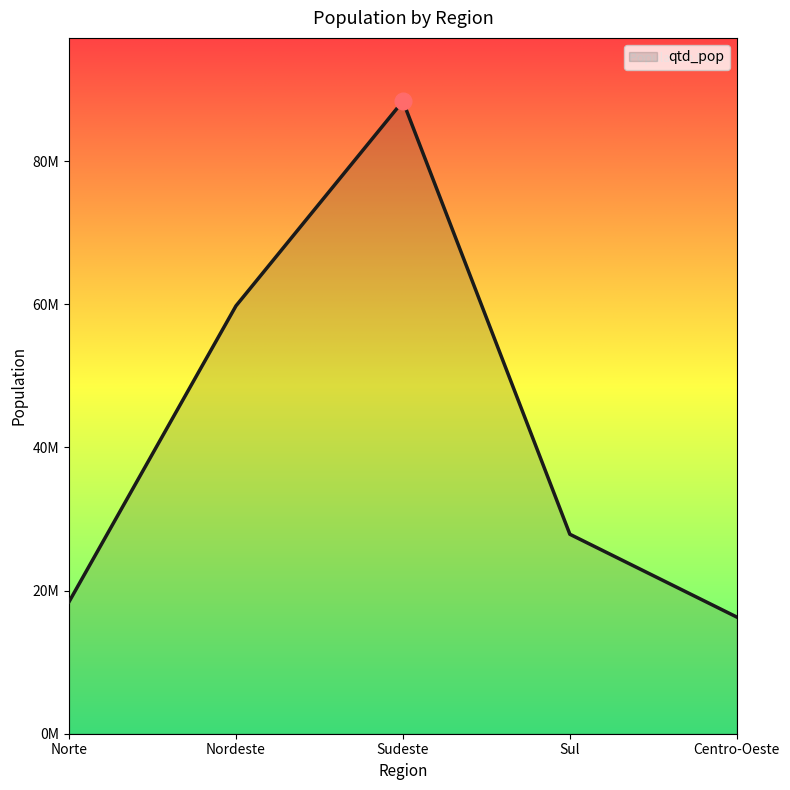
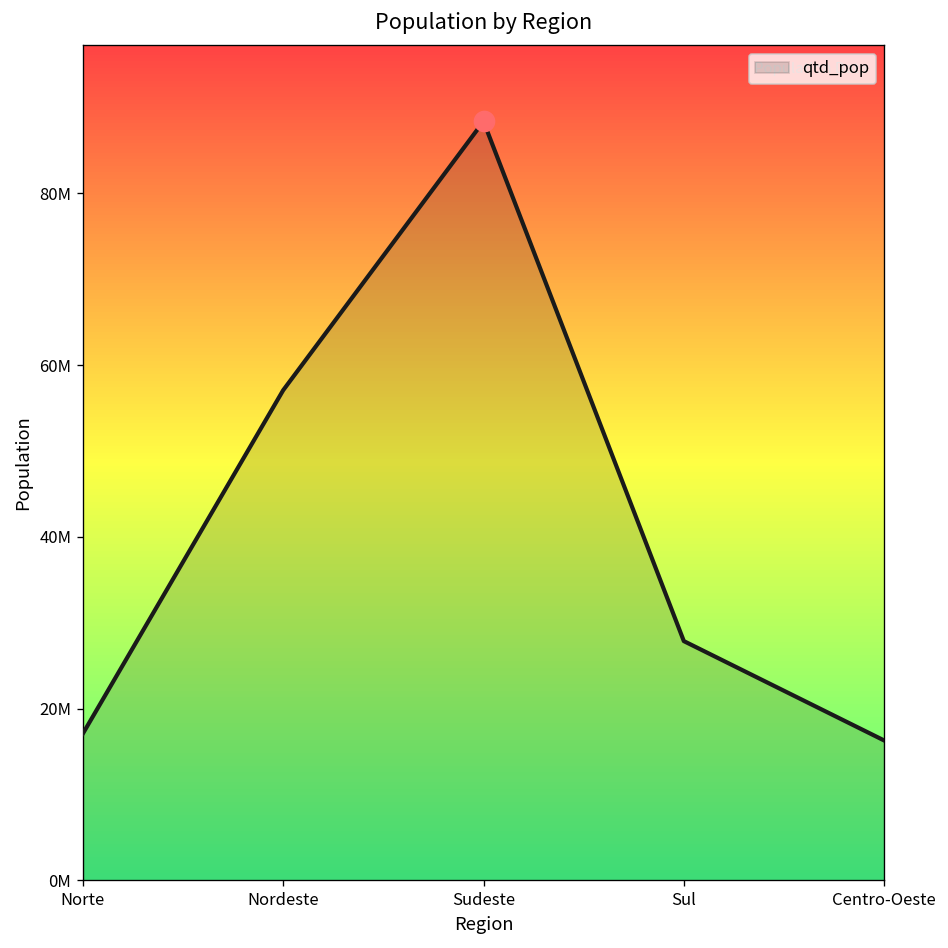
  {
    "qtd_pop": {
-     "Norte": 18000000,
-     "Nordeste": 60000000,
+     "Norte": 17000000,
+     "Nordeste": 57000000,
      "Sul": 28000000,
      "Centro-Oeste": 16000000
    }
  }
